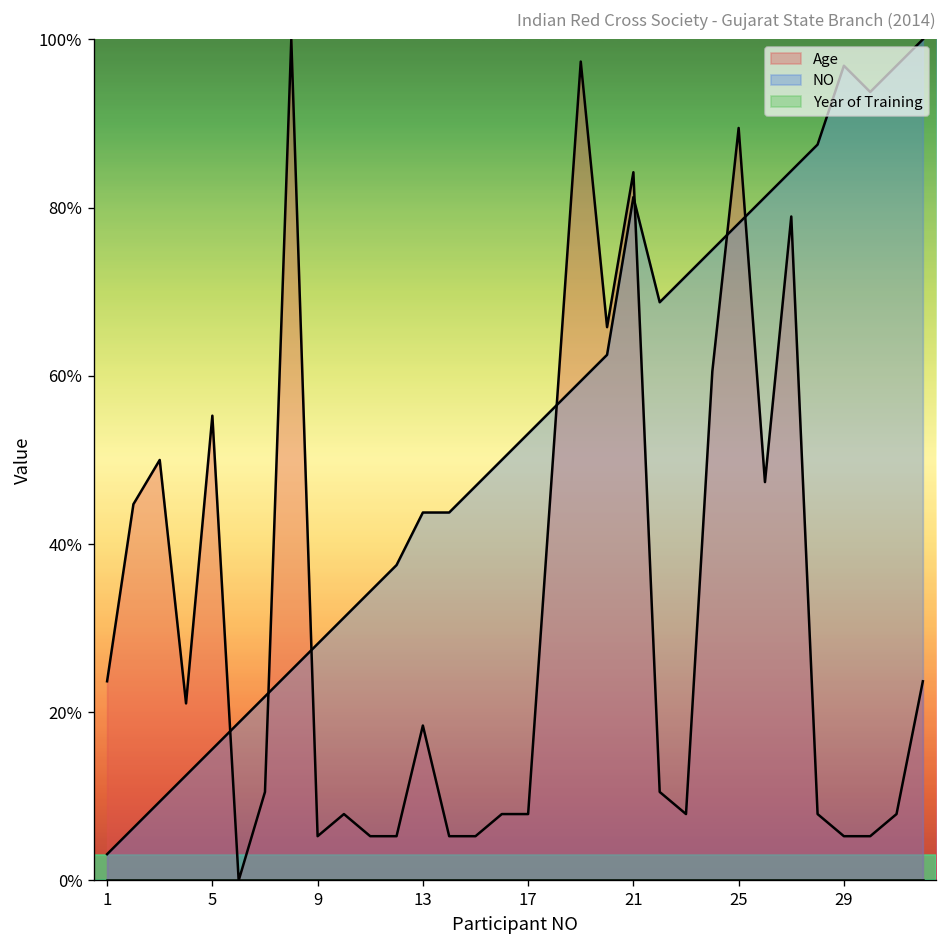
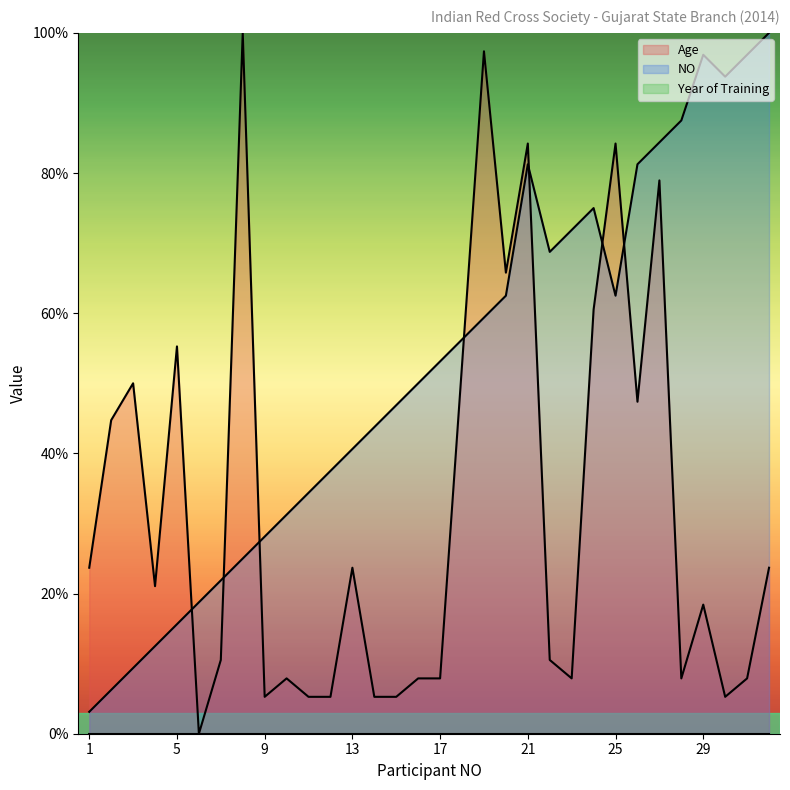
  {
    "Age": {
      "1": "24%",
      "5": "55%",
      "9": "5%",
-     "13": "18%",
+     "13": "24%",
      "17": "8%",
      "21": "84%",
-     "25": "89%",
-     "29": "5%"
+     "25": "84%",
+     "29": "18%"
    },
    "NO": {
      "1": "3%",
      "5": "16%",
      "9": "28%",
-     "13": "44%",
+     "13": "41%",
      "17": "53%",
      "21": "81%",
-     "25": "78%"
+     "25": "63%"
    }
  }
